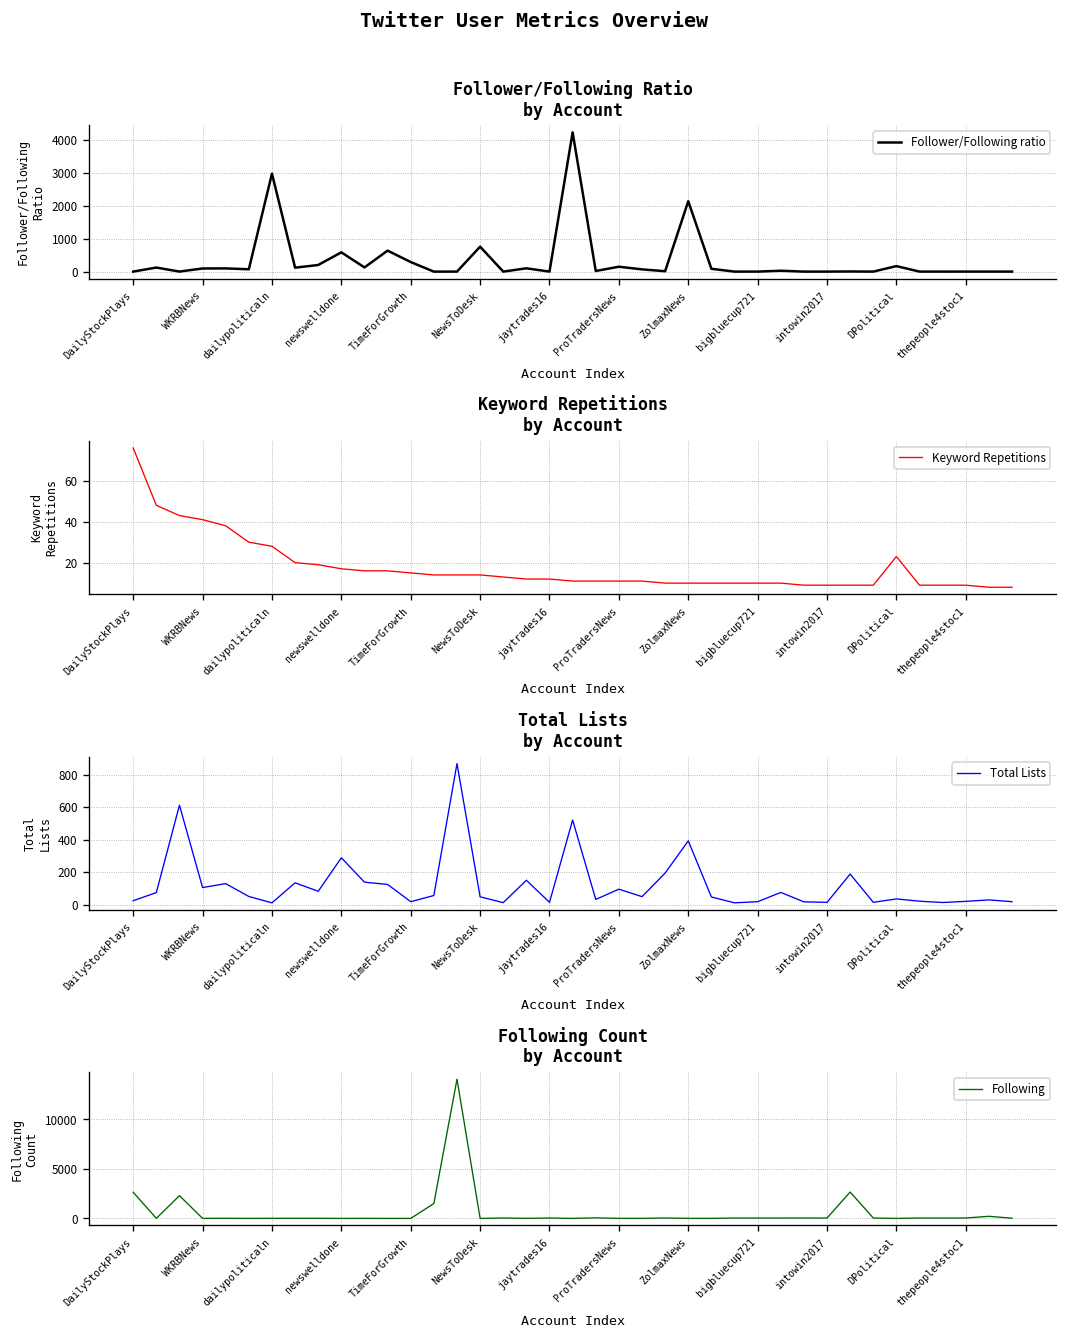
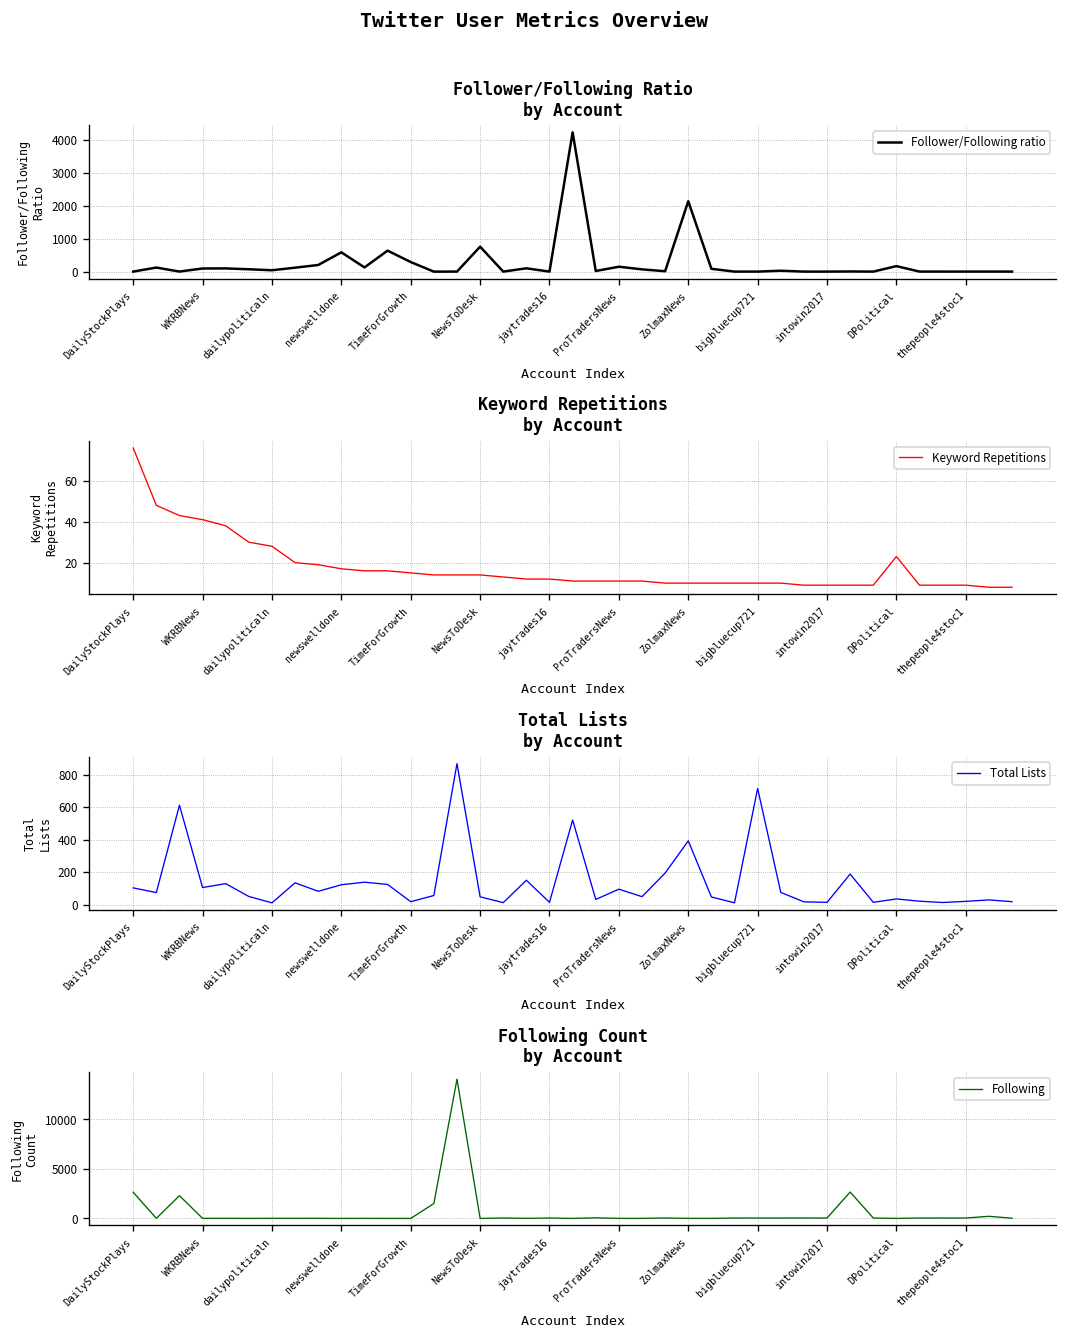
  {
    "Follower/Following Ratio by Account": {
      "DailyStockPlays": 0,
      "WKRBNews": 100,
-     "dailypoliticaln": 3000,
+     "dailypoliticaln": 0,
      "newswelldone": 600,
      "TimeForGrowth": 300,
      "NewsToDesk": 800,
      "jaytrades16": 0,
      "ProTradersNews": 100,
      "ZolmaxNews": 2100,
      "bigbluecup721": 0,
      "intowin2017": 0,
      "DPolitical": 200,
      "thepeople4stoc1": 0
    },
    "Keyword Repetitions by Account": {
      "DailyStockPlays": 76,
      "WKRBNews": 41,
      "dailypoliticaln": 28,
      "newswelldone": 17,
      "TimeForGrowth": 15,
      "NewsToDesk": 14,
      "jaytrades16": 12,
      "ProTradersNews": 11,
      "ZolmaxNews": 10,
      "bigbluecup721": 10,
      "intowin2017": 9,
      "DPolitical": 23,
      "thepeople4stoc1": 9
    },
    "Total Lists by Account": {
-     "DailyStockPlays": 30,
+     "DailyStockPlays": 100,
      "WKRBNews": 110,
      "dailypoliticaln": 10,
-     "newswelldone": 290,
+     "newswelldone": 120,
      "TimeForGrowth": 20,
      "NewsToDesk": 50,
      "jaytrades16": 20,
      "ProTradersNews": 100,
      "ZolmaxNews": 390,
-     "bigbluecup721": 20,
+     "bigbluecup721": 720,
      "intowin2017": 20,
      "DPolitical": 40,
      "thepeople4stoc1": 20
    },
    "Following Count by Account": {
      "DailyStockPlays": 3000,
      "WKRBNews": 0,
      "dailypoliticaln": 0,
      "newswelldone": 0,
      "TimeForGrowth": 0,
      "NewsToDesk": 0,
      "jaytrades16": 0,
      "ProTradersNews": 0,
      "ZolmaxNews": 0,
      "bigbluecup721": 0,
      "intowin2017": 0,
      "DPolitical": 0,
      "thepeople4stoc1": 0
    }
  }
